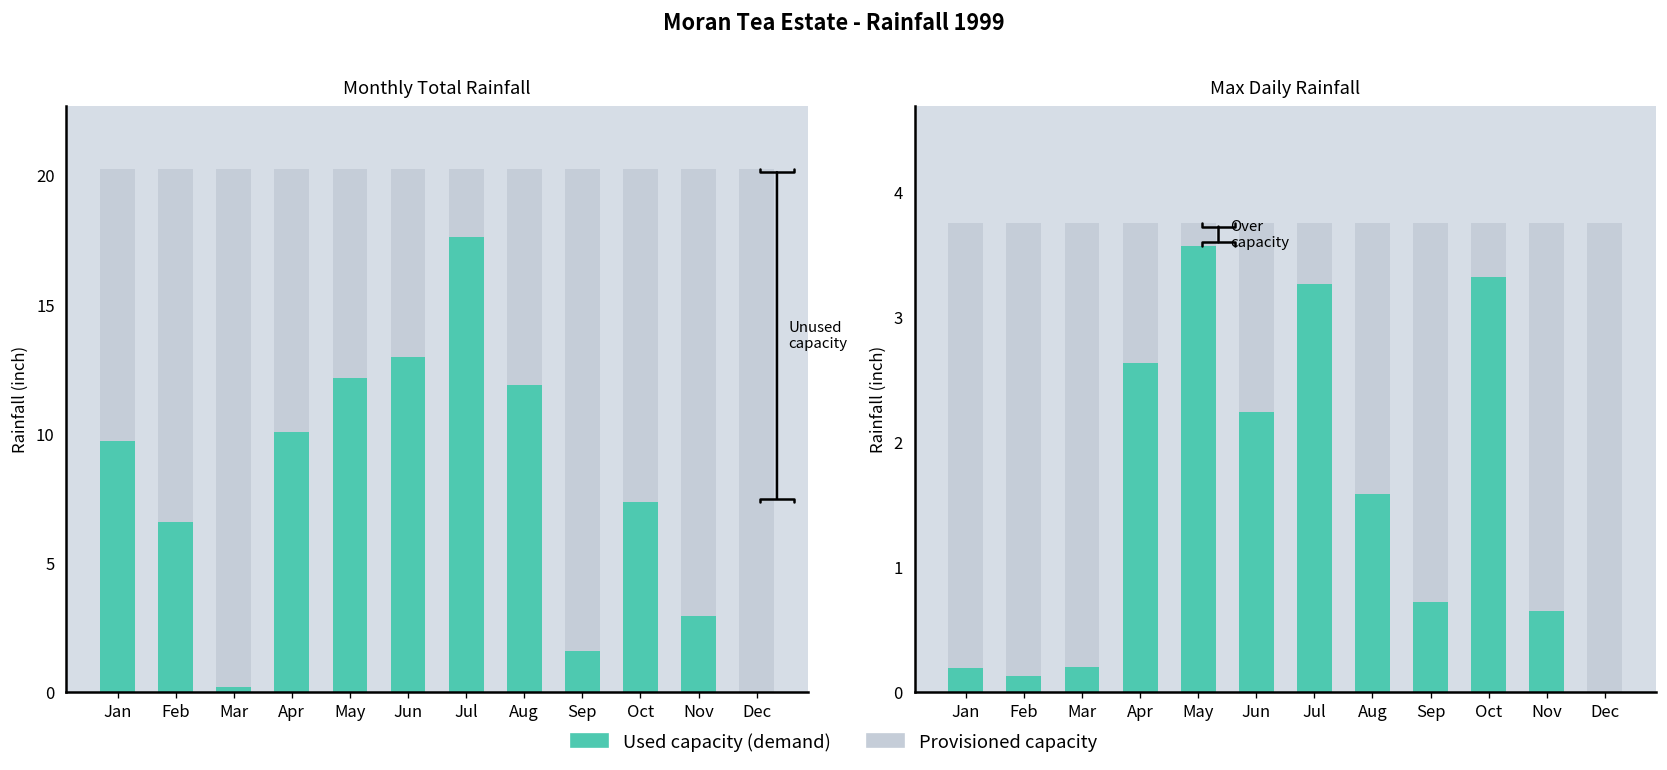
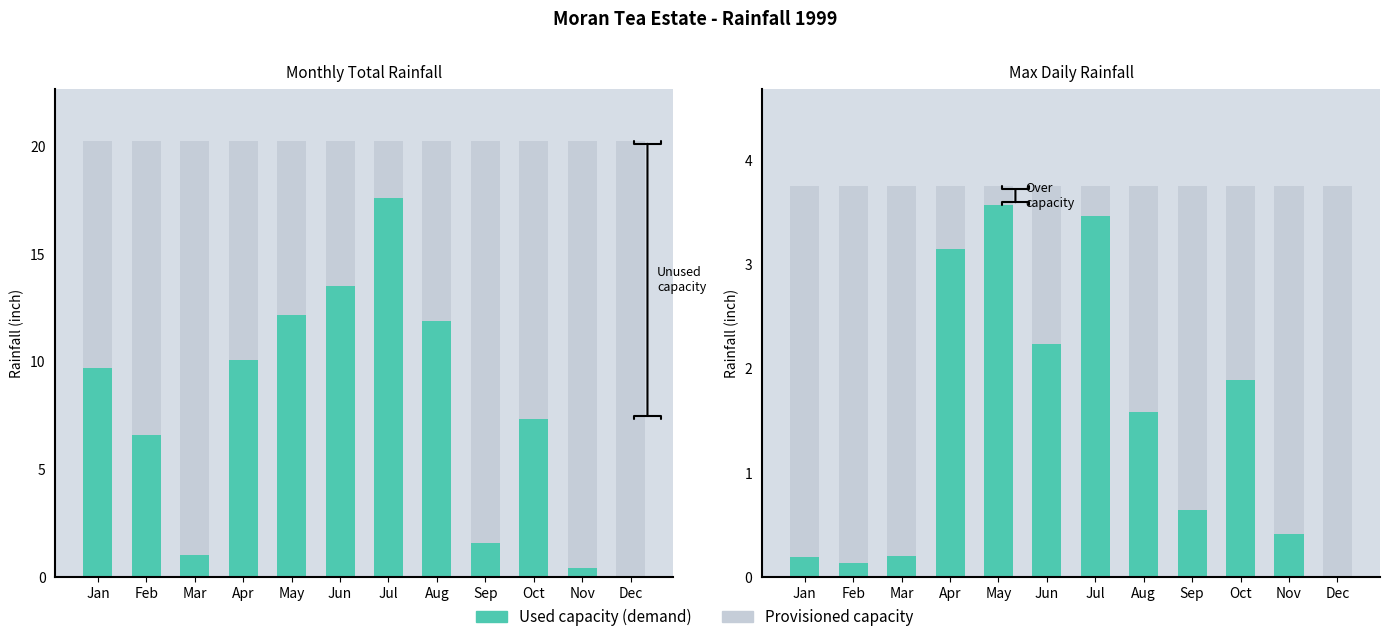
  {
    "Monthly Total Rainfall": {
      "Provisioned capacity": {
        "Jan": 20.2,
        "Feb": 20.2,
        "Mar": 20.2,
        "Apr": 20.2,
        "May": 20.2,
        "Jun": 20.2,
        "Jul": 20.2,
        "Aug": 20.2,
        "Sep": 20.2,
        "Oct": 20.2,
        "Nov": 20.2,
        "Dec": 20.2
      },
      "Used capacity (demand)": {
-       "Mar": 0.2,
-       "Jun": 13.0,
-       "Nov": 2.9,
+       "Mar": 1.0,
+       "Jun": 13.5,
+       "Nov": 0.4,
        "Dec": 0.0
      }
    },
    "Max Daily Rainfall": {
      "Provisioned capacity": {
        "Jan": 3.75,
        "Feb": 3.75,
        "Mar": 3.75,
        "Apr": 3.75,
        "May": 3.75,
        "Jun": 3.75,
        "Jul": 3.75,
        "Aug": 3.75,
        "Sep": 3.75,
        "Oct": 3.75,
        "Nov": 3.75,
        "Dec": 3.75
      },
      "Used capacity (demand)": {
-       "Apr": 2.63,
-       "Jul": 3.26,
-       "Sep": 0.72,
-       "Oct": 3.32,
-       "Nov": 0.65,
+       "Apr": 3.15,
+       "Jul": 3.46,
+       "Sep": 0.64,
+       "Oct": 1.89,
+       "Nov": 0.41,
        "Dec": 0.00
      }
    }
  }
